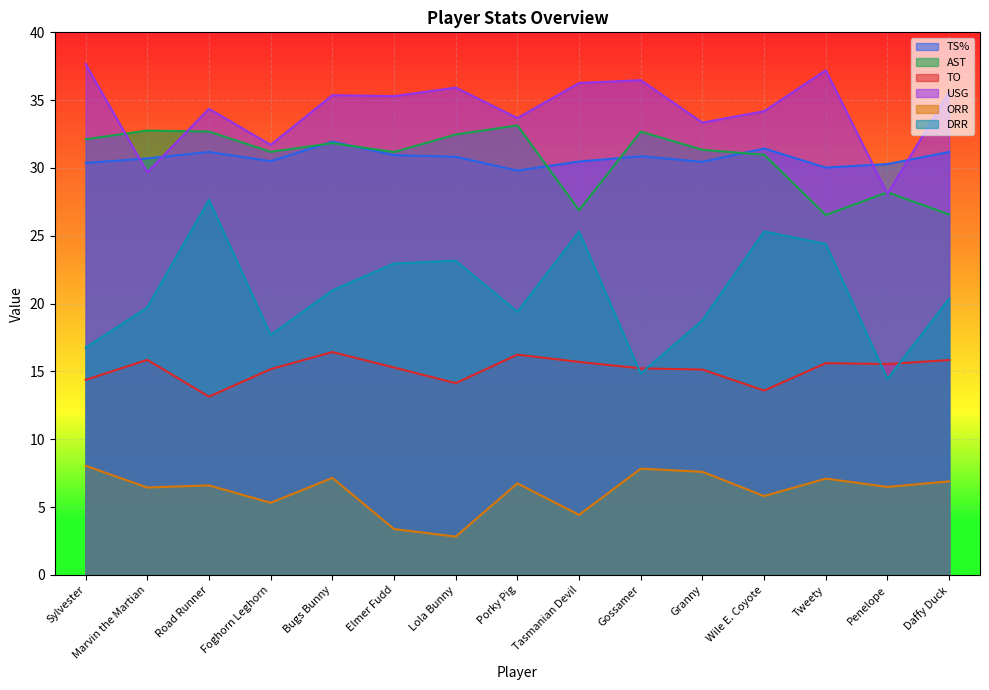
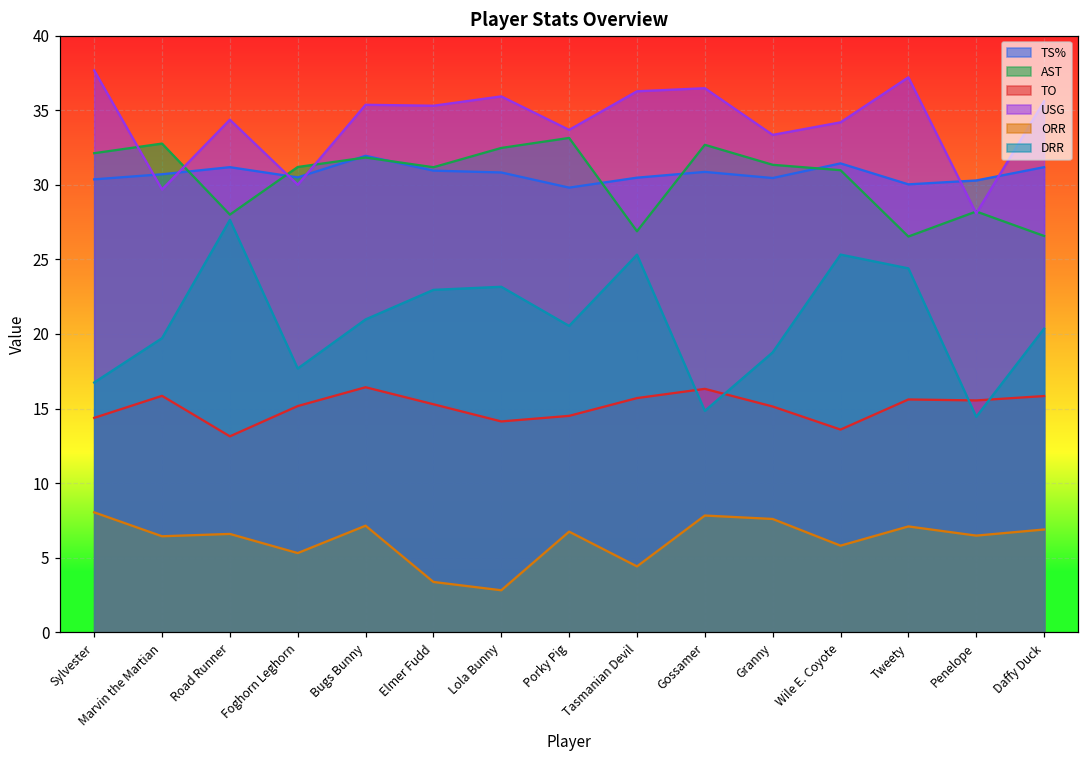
  {
    "TS%": {
      "Sylvester": 30.4,
      "Marvin the Martian": 30.7,
      "Road Runner": 31.2,
      "Foghorn Leghorn": 30.5,
      "Elmer Fudd": 30.9,
      "Lola Bunny": 30.8,
      "Porky Pig": 29.8,
      "Tasmanian Devil": 30.5,
      "Gossamer": 30.9,
      "Granny": 30.5,
      "Wile E. Coyote": 31.4,
      "Tweety": 30.0,
      "Penelope": 30.3,
      "Daffy Duck": 31.2
    },
    "AST": {
      "Sylvester": 32.1,
      "Marvin the Martian": 32.8,
-     "Road Runner": 32.7,
+     "Road Runner": 28.0,
      "Foghorn Leghorn": 31.2,
      "Elmer Fudd": 31.2,
      "Lola Bunny": 32.5,
      "Porky Pig": 33.1,
      "Tasmanian Devil": 26.9,
      "Gossamer": 32.7,
      "Granny": 31.3,
      "Wile E. Coyote": 31.0,
      "Tweety": 26.5,
      "Daffy Duck": 26.6
    },
    "TO": {
      "Sylvester": 14.4,
      "Marvin the Martian": 15.9,
      "Road Runner": 13.1,
      "Foghorn Leghorn": 15.2,
      "Bugs Bunny": 16.4,
      "Elmer Fudd": 15.3,
      "Lola Bunny": 14.1,
-     "Porky Pig": 16.2,
+     "Porky Pig": 14.5,
      "Tasmanian Devil": 15.7,
-     "Gossamer": 15.2,
+     "Gossamer": 16.3,
      "Granny": 15.1,
      "Wile E. Coyote": 13.6,
      "Tweety": 15.6,
      "Penelope": 15.5,
      "Daffy Duck": 15.8
    },
    "USG": {
      "Sylvester": 37.7,
      "Marvin the Martian": 29.7,
      "Road Runner": 34.4,
-     "Foghorn Leghorn": 31.7,
+     "Foghorn Leghorn": 30.0,
      "Bugs Bunny": 35.4,
      "Elmer Fudd": 35.3,
      "Lola Bunny": 35.9,
      "Porky Pig": 33.7,
      "Tasmanian Devil": 36.3,
      "Gossamer": 36.5,
      "Granny": 33.3,
      "Wile E. Coyote": 34.2,
      "Tweety": 37.2
    },
    "ORR": {
      "Sylvester": 8.0,
      "Marvin the Martian": 6.4,
      "Road Runner": 6.6,
      "Foghorn Leghorn": 5.3,
      "Bugs Bunny": 7.1,
      "Elmer Fudd": 3.4,
      "Lola Bunny": 2.8,
      "Porky Pig": 6.8,
      "Tasmanian Devil": 4.4,
      "Gossamer": 7.8,
      "Granny": 7.6,
      "Wile E. Coyote": 5.8,
      "Tweety": 7.1,
      "Penelope": 6.5,
      "Daffy Duck": 6.9
    },
    "DRR": {
      "Sylvester": 16.7,
      "Marvin the Martian": 19.7,
      "Road Runner": 27.6,
      "Foghorn Leghorn": 17.7,
      "Bugs Bunny": 21.0,
      "Elmer Fudd": 23.0,
      "Lola Bunny": 23.2,
-     "Porky Pig": 19.4,
+     "Porky Pig": 20.5,
      "Tasmanian Devil": 25.3,
      "Gossamer": 14.8,
      "Granny": 18.8,
      "Wile E. Coyote": 25.3,
      "Tweety": 24.4,
      "Penelope": 14.4,
      "Daffy Duck": 20.4
    }
  }
